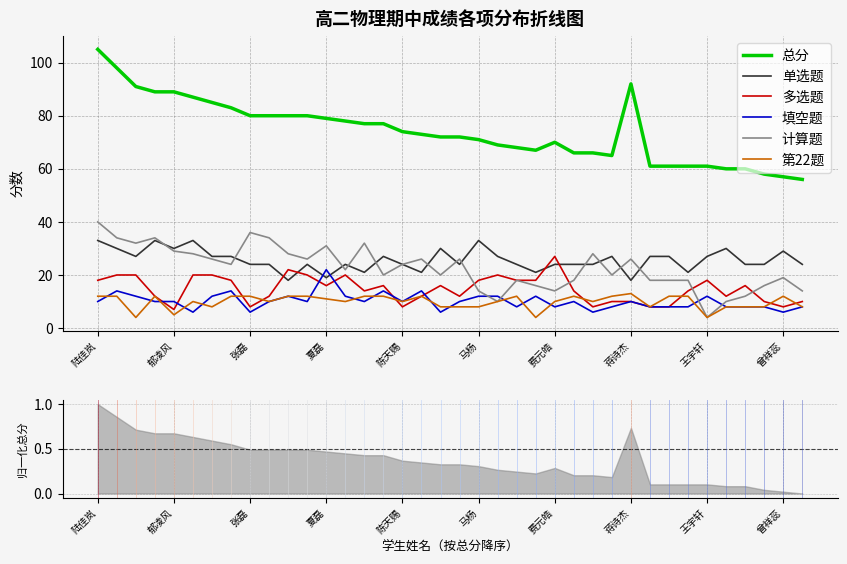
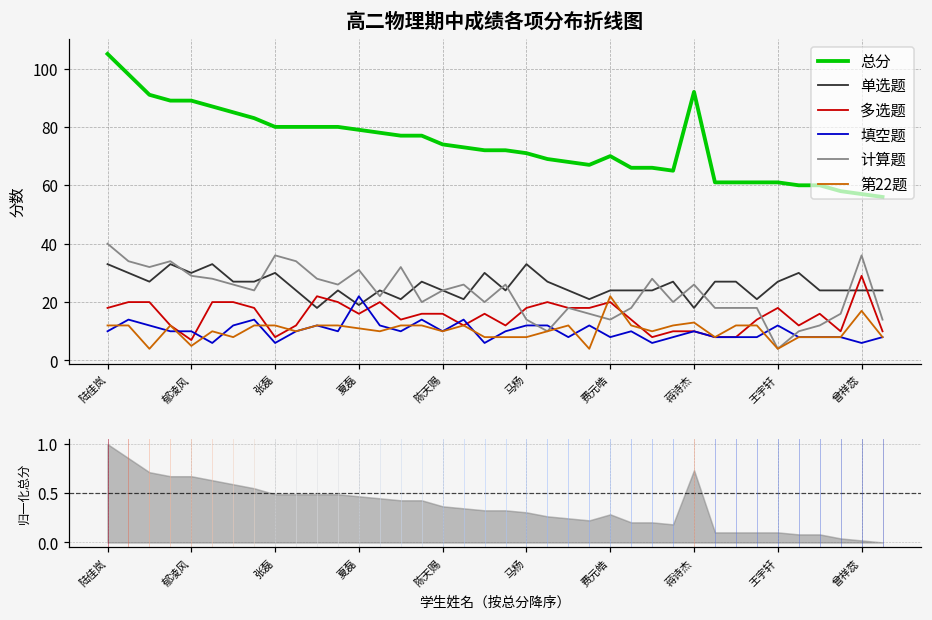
  {
    "高二物理期中成绩各项分布折线图": {
      "总分": {
        "陆佳岚": 105,
        "郁凌风": 89,
        "张磊": 80,
        "夏磊": 79,
        "陈天赐": 74,
        "马杨": 71,
        "费元皓": 70,
        "蒋诗杰": 92,
        "王宇轩": 61,
        "曾祥蕊": 57
      },
      "单选题": {
        "陆佳岚": 33,
        "郁凌风": 30,
-       "张磊": 24,
+       "张磊": 30,
        "夏磊": 19,
        "马杨": 33,
        "费元皓": 24,
        "蒋诗杰": 18,
        "王宇轩": 27,
-       "曾祥蕊": 29
+       "曾祥蕊": 24
      },
      "多选题": {
        "陆佳岚": 18,
        "郁凌风": 7,
        "张磊": 8,
        "夏磊": 16,
-       "陈天赐": 8,
+       "陈天赐": 16,
        "马杨": 18,
-       "费元皓": 27,
+       "费元皓": 20,
        "王宇轩": 18,
-       "曾祥蕊": 8
+       "曾祥蕊": 29
      },
      "填空题": {
        "陆佳岚": 10,
        "郁凌风": 10,
        "张磊": 6,
        "夏磊": 22,
        "马杨": 12,
        "费元皓": 8,
        "王宇轩": 12,
        "曾祥蕊": 6
      },
      "计算题": {
        "陆佳岚": 40,
        "郁凌风": 29,
        "张磊": 36,
        "夏磊": 31,
        "马杨": 14,
        "费元皓": 14,
        "蒋诗杰": 26,
-       "曾祥蕊": 19
+       "曾祥蕊": 36
      },
      "第22题": {
        "陆佳岚": 12,
        "郁凌风": 5,
        "张磊": 12,
        "夏磊": 11,
        "马杨": 8,
-       "费元皓": 10,
+       "费元皓": 22,
        "蒋诗杰": 13,
-       "曾祥蕊": 12
+       "曾祥蕊": 17
      }
    }
  }
